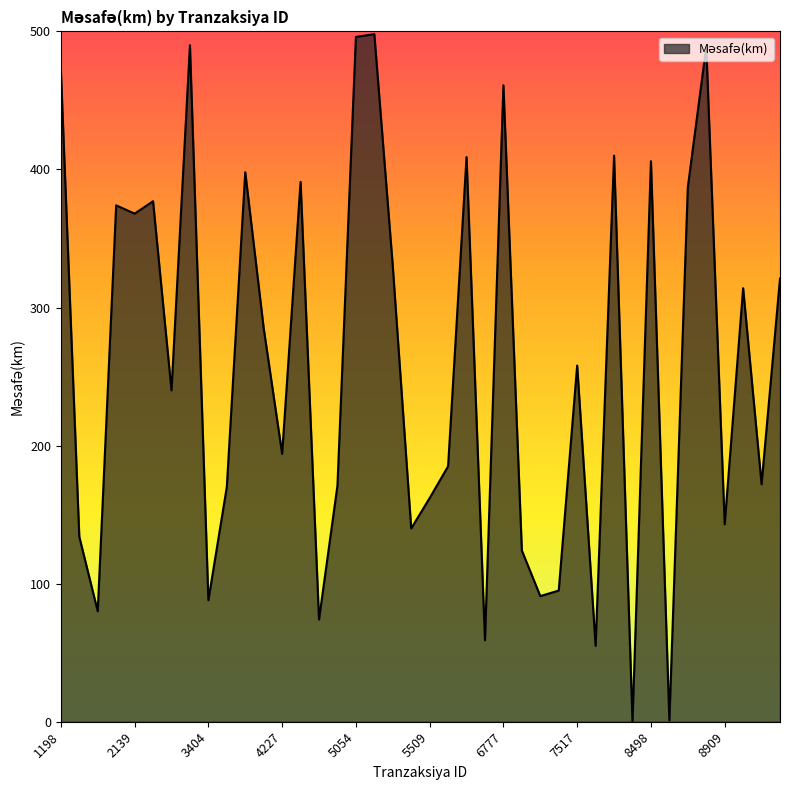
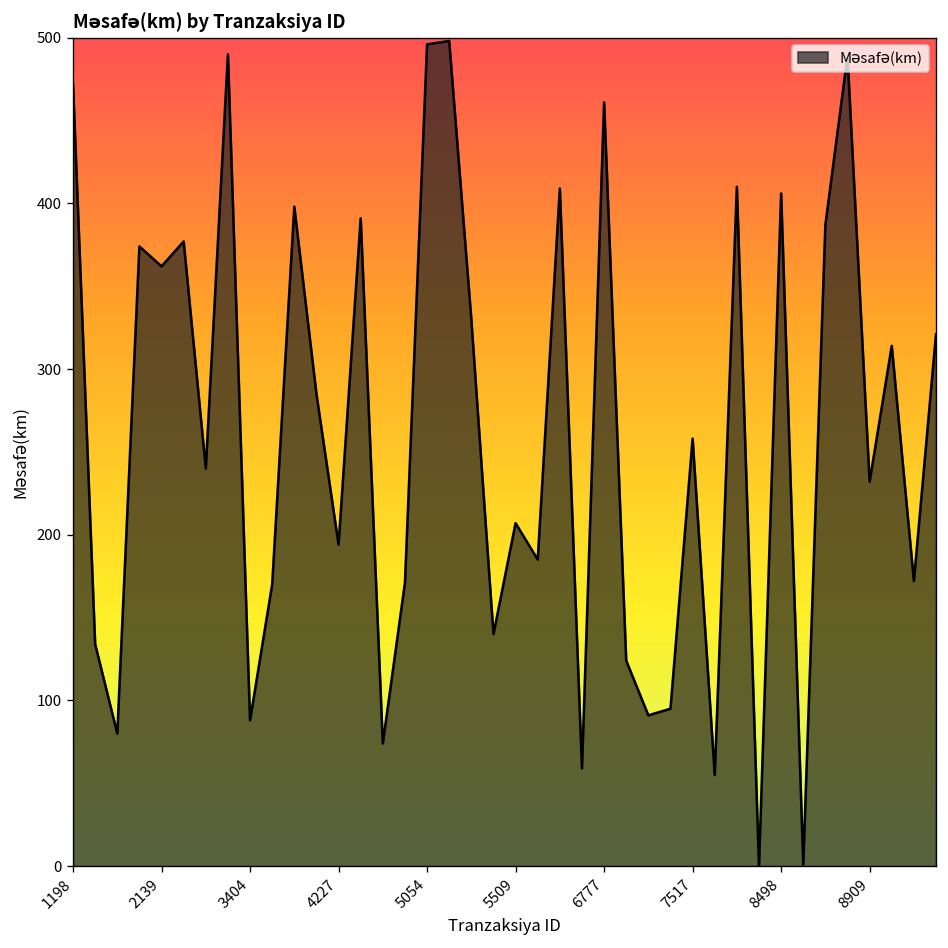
  {
    "1198": 472,
-   "2139": 368,
+   "2139": 362,
    "3404": 88,
    "4227": 194,
    "5054": 496,
-   "5509": 162,
+   "5509": 207,
    "6777": 461,
    "7517": 258,
    "8498": 406,
-   "8909": 143
+   "8909": 232
  }
